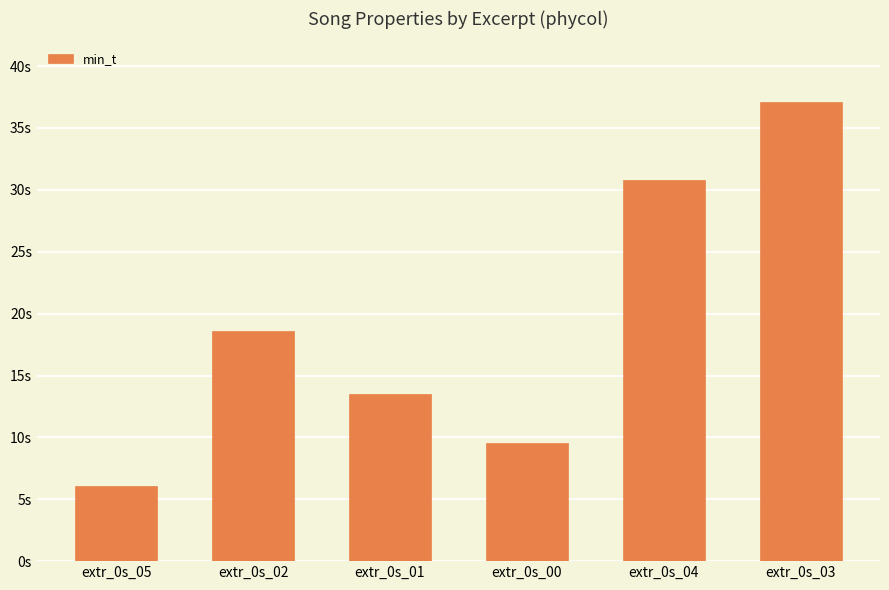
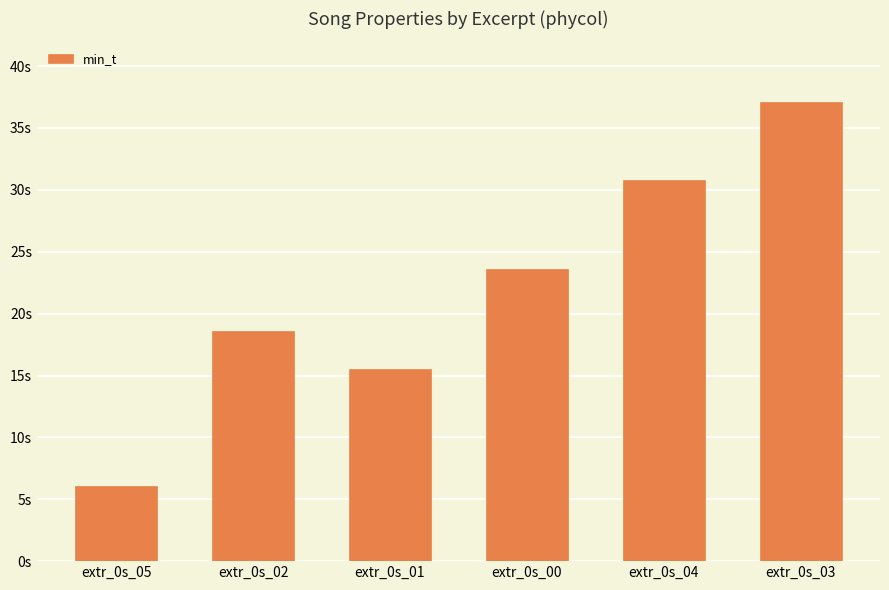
  {
    "extr_0s_05": "6.1s",
    "extr_0s_02": "18.6s",
-   "extr_0s_01": "13.5s",
-   "extr_0s_00": "9.6s",
+   "extr_0s_01": "15.5s",
+   "extr_0s_00": "23.6s",
    "extr_0s_04": "30.8s",
    "extr_0s_03": "37.1s"
  }
